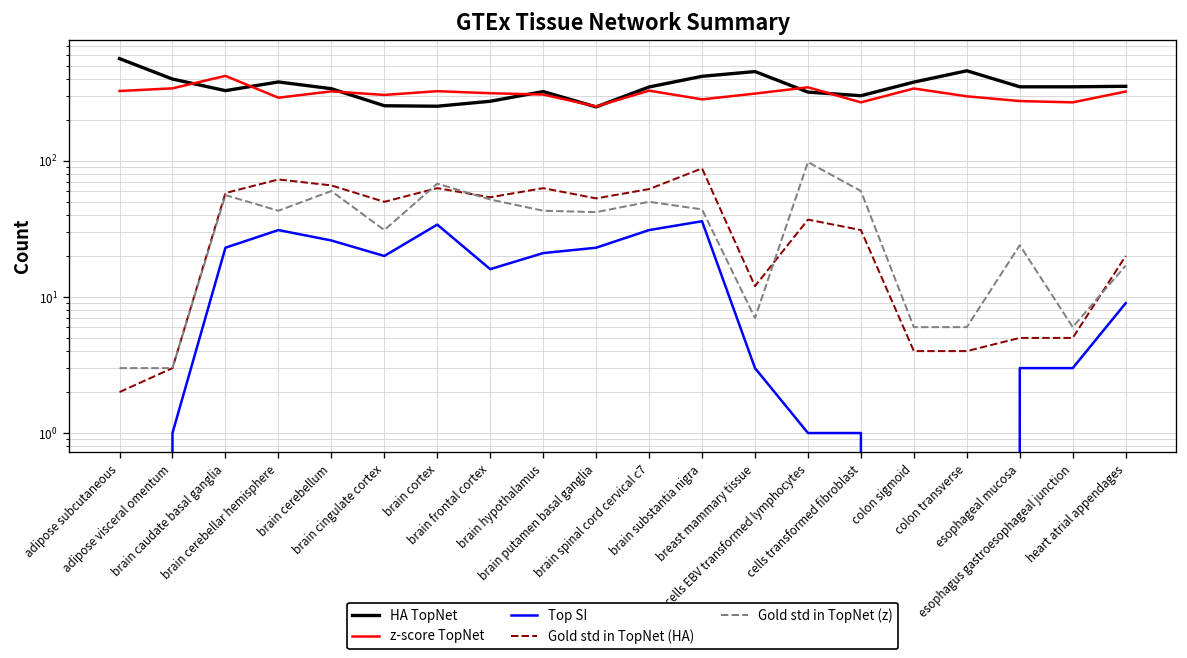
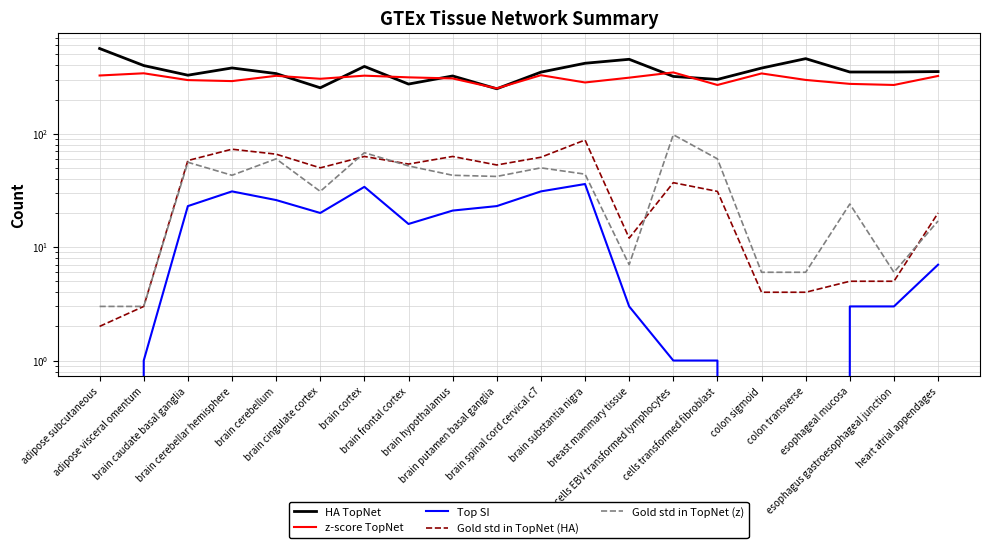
  {
    "HA TopNet": {
      "adipose subcutaneous": 600,
      "adipose visceral omentum": 400,
      "brain caudate basal ganglia": 330,
      "brain cerebellar hemisphere": 380,
      "brain cingulate cortex": 250,
-     "brain cortex": 250,
+     "brain cortex": 390,
      "brain frontal cortex": 270,
      "brain spinal cord cervical c7": 350,
      "brain substantia nigra": 420,
      "breast mammary tissue": 450,
      "cells EBV transformed lymphocytes": 320,
      "cells transformed fibroblast": 300,
      "colon sigmoid": 380,
      "colon transverse": 460,
      "esophageal mucosa": 350,
      "esophagus gastroesophageal junction": 350,
      "heart atrial appendages": 350
    },
    "z-score TopNet": {
      "adipose subcutaneous": 330,
      "adipose visceral omentum": 340,
-     "brain caudate basal ganglia": 420,
+     "brain caudate basal ganglia": 300,
      "brain cerebellar hemisphere": 290,
      "brain cingulate cortex": 310,
      "brain cortex": 330,
      "brain frontal cortex": 310,
      "brain spinal cord cervical c7": 330,
      "brain substantia nigra": 280,
      "breast mammary tissue": 310,
      "cells EBV transformed lymphocytes": 350,
      "cells transformed fibroblast": 270,
      "colon sigmoid": 340,
      "colon transverse": 300,
      "esophageal mucosa": 280,
      "esophagus gastroesophageal junction": 270,
      "heart atrial appendages": 320
    },
    "Top SI": {
      "adipose visceral omentum": 1,
      "brain caudate basal ganglia": 23,
      "brain cerebellar hemisphere": 31,
      "brain cerebellum": 26,
      "brain cingulate cortex": 20,
      "brain cortex": 34,
      "brain frontal cortex": 16,
      "brain hypothalamus": 21,
      "brain putamen basal ganglia": 23,
      "brain spinal cord cervical c7": 31,
      "brain substantia nigra": 36,
      "breast mammary tissue": 3,
      "cells EBV transformed lymphocytes": 1,
      "cells transformed fibroblast": 1,
      "esophageal mucosa": 3,
      "esophagus gastroesophageal junction": 3,
-     "heart atrial appendages": 9
+     "heart atrial appendages": 7
    },
    "Gold std in TopNet (HA)": {
      "adipose subcutaneous": 2,
      "brain cerebellar hemisphere": 70,
      "brain cerebellum": 70,
      "brain cingulate cortex": 50,
      "brain cortex": 60,
      "brain hypothalamus": 60,
      "brain putamen basal ganglia": 50,
      "brain spinal cord cervical c7": 60,
      "brain substantia nigra": 90,
      "breast mammary tissue": 12,
      "cells EBV transformed lymphocytes": 37,
      "cells transformed fibroblast": 31,
      "colon sigmoid": 4,
      "colon transverse": 4,
      "esophageal mucosa": 5,
      "esophagus gastroesophageal junction": 5,
      "heart atrial appendages": 20
    },
    "Gold std in TopNet (z)": {
      "adipose subcutaneous": 3,
      "brain cerebellar hemisphere": 43,
      "brain cerebellum": 60,
      "brain cingulate cortex": 31,
      "brain cortex": 70,
      "brain hypothalamus": 43,
      "brain putamen basal ganglia": 42,
      "brain spinal cord cervical c7": 50,
      "brain substantia nigra": 44,
      "breast mammary tissue": 7,
      "cells EBV transformed lymphocytes": 100,
      "cells transformed fibroblast": 60,
      "colon sigmoid": 6,
      "colon transverse": 6,
      "esophageal mucosa": 24,
      "esophagus gastroesophageal junction": 6,
      "heart atrial appendages": 17
    }
  }
